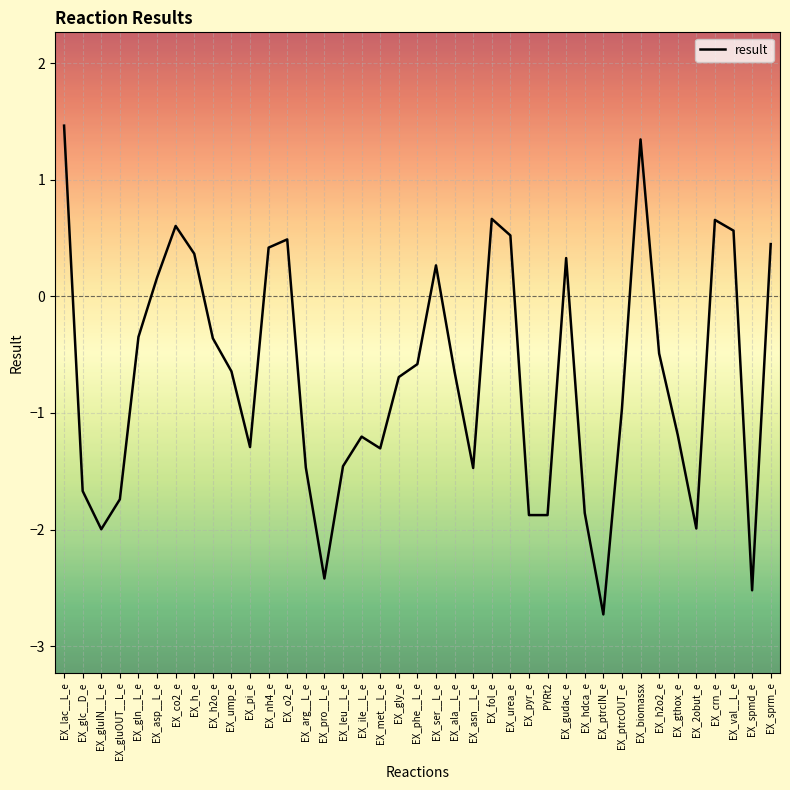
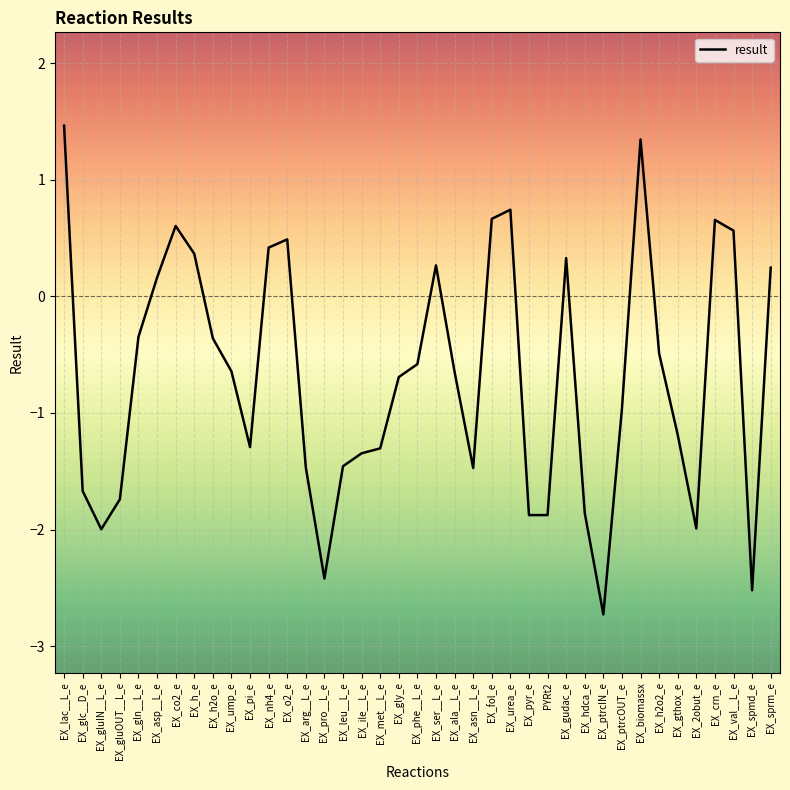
  {
    "EX_lac__L_e": 1.46,
    "EX_glc__D_e": -1.67,
    "EX_gluIN__L_e": -2.00,
    "EX_gluOUT__L_e": -1.74,
    "EX_gln__L_e": -0.35,
    "EX_asp__L_e": 0.16,
    "EX_co2_e": 0.60,
    "EX_h_e": 0.37,
    "EX_h2o_e": -0.36,
    "EX_ump_e": -0.64,
    "EX_pi_e": -1.29,
    "EX_nh4_e": 0.42,
    "EX_o2_e": 0.49,
    "EX_arg__L_e": -1.47,
    "EX_pro__L_e": -2.42,
    "EX_leu__L_e": -1.46,
-   "EX_ile__L_e": -1.20,
+   "EX_ile__L_e": -1.35,
    "EX_met__L_e": -1.30,
    "EX_gly_e": -0.69,
    "EX_phe__L_e": -0.58,
    "EX_ser__L_e": 0.27,
    "EX_ala__L_e": -0.65,
    "EX_asn__L_e": -1.47,
    "EX_fol_e": 0.66,
-   "EX_urea_e": 0.52,
+   "EX_urea_e": 0.74,
    "EX_pyr_e": -1.88,
    "PYRt2": -1.88,
    "EX_gudac_e": 0.33,
    "EX_hdca_e": -1.86,
    "EX_ptrcIN_e": -2.73,
    "EX_ptrcOUT_e": -0.96,
    "EX_biomassx": 1.35,
    "EX_h2o2_e": -0.49,
    "EX_gthox_e": -1.19,
    "EX_2obut_e": -1.99,
    "EX_crn_e": 0.66,
    "EX_val__L_e": 0.56,
    "EX_spmd_e": -2.52,
-   "EX_sprm_e": 0.45
+   "EX_sprm_e": 0.25
  }
